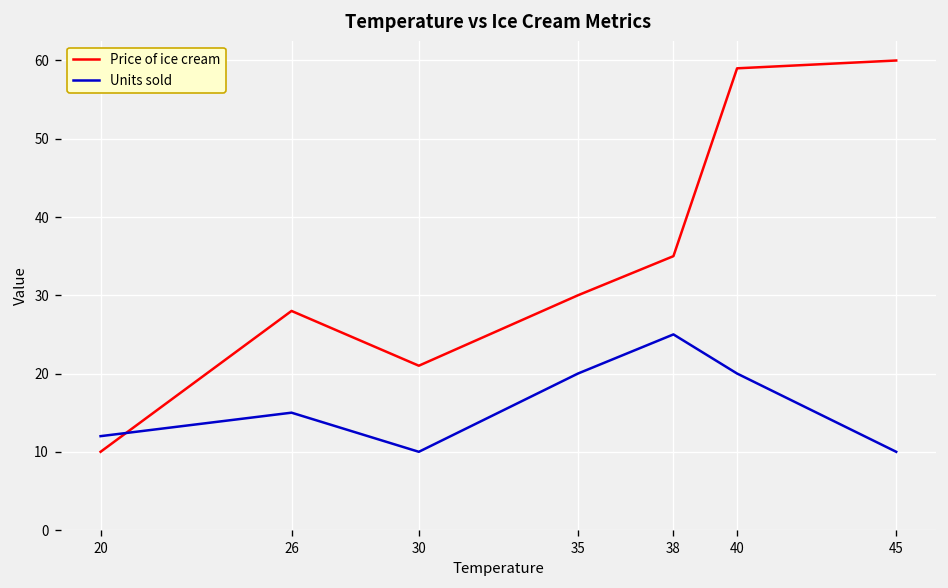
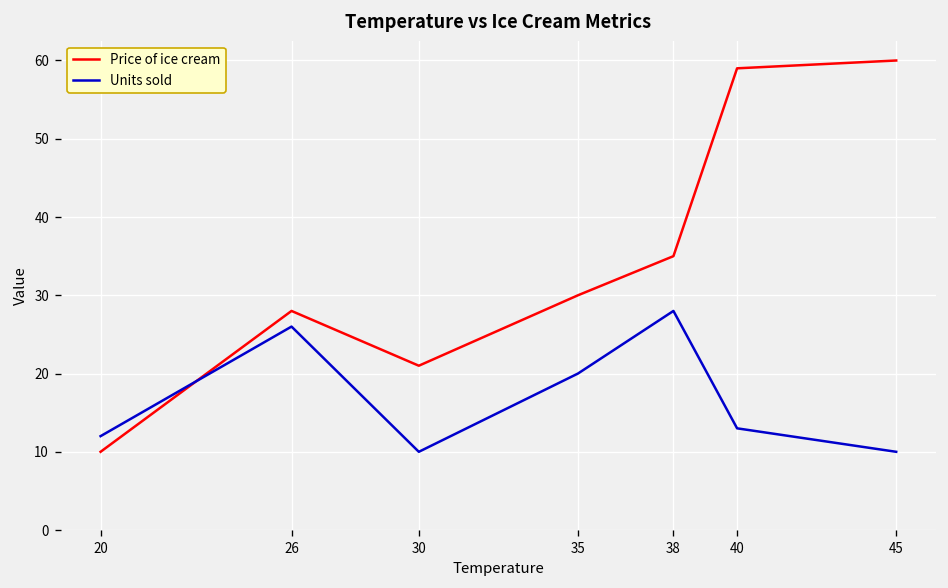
  {
    "Price of ice cream": {
      "20": 10,
      "26": 28,
      "30": 21,
      "35": 30,
      "38": 35,
      "40": 59,
      "45": 60
    },
    "Units sold": {
      "20": 12,
-     "26": 15,
+     "26": 26,
      "30": 10,
      "35": 20,
-     "38": 25,
-     "40": 20,
+     "38": 28,
+     "40": 13,
      "45": 10
    }
  }
